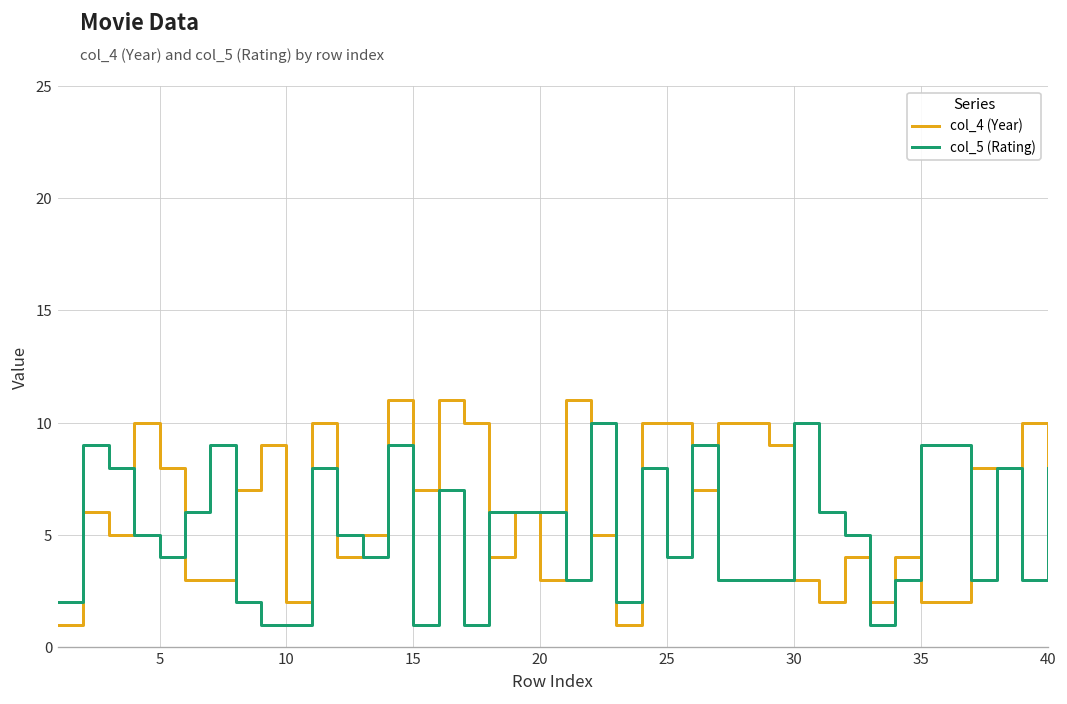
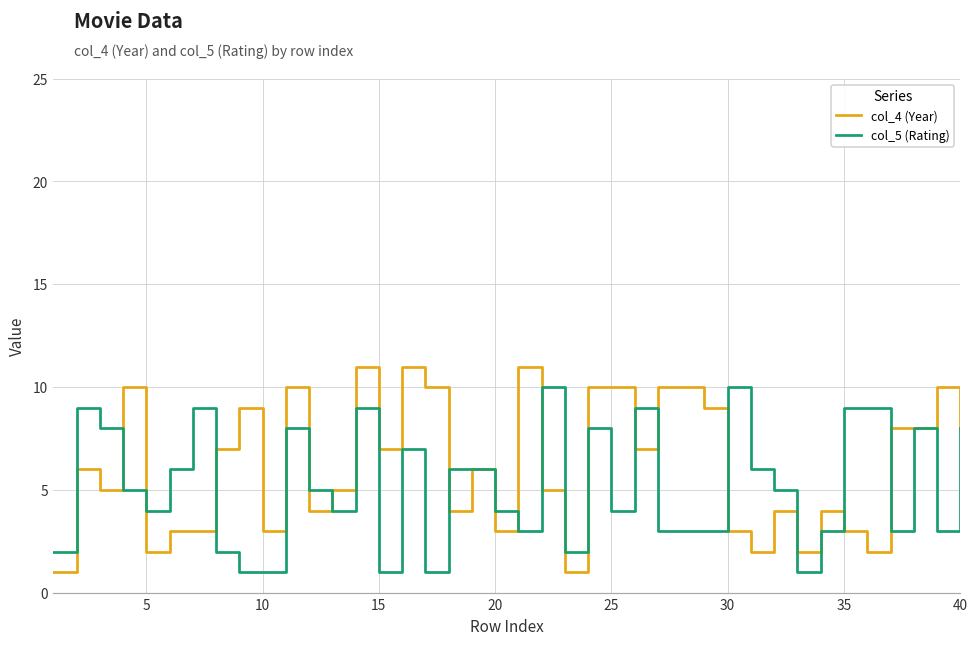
  {
    "col_4 (Year)": {
-     "5": 8.0,
-     "10": 2.0,
+     "5": 2.0,
+     "10": 3.0,
      "15": 7.0,
      "20": 3.0,
      "25": 10.0,
      "30": 3.0,
-     "35": 2.0
+     "35": 3.0
    },
    "col_5 (Rating)": {
      "5": 4,
      "10": 1,
      "15": 1,
-     "20": 6,
+     "20": 4,
      "25": 4,
      "30": 10,
      "35": 9
    }
  }
